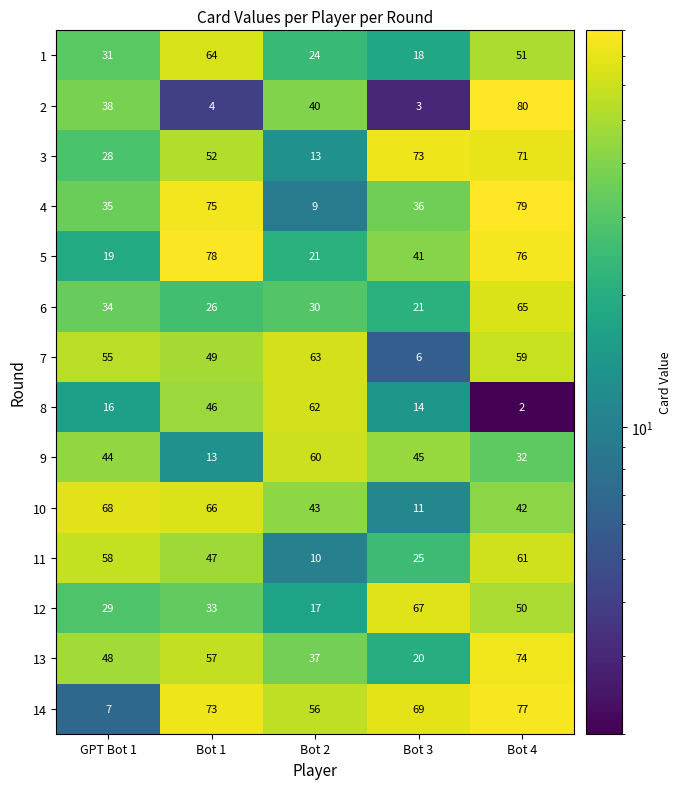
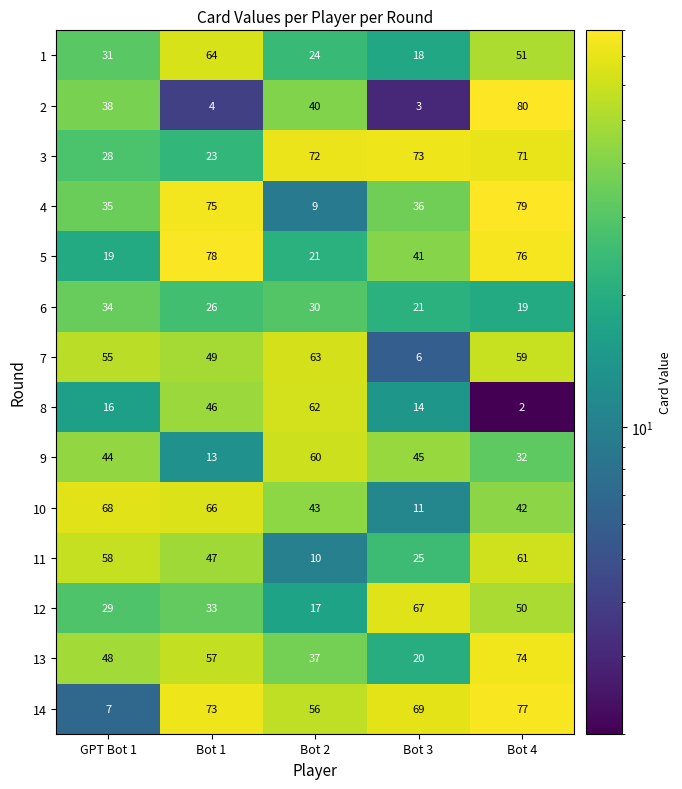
  {
    "1": {
      "GPT Bot 1": 31,
      "Bot 1": 64,
      "Bot 2": 24,
      "Bot 3": 18,
      "Bot 4": 51
    },
    "2": {
      "GPT Bot 1": 38,
      "Bot 1": 4,
      "Bot 2": 40,
      "Bot 3": 3,
      "Bot 4": 80
    },
    "3": {
      "GPT Bot 1": 28,
-     "Bot 1": 52,
-     "Bot 2": 13,
+     "Bot 1": 23,
+     "Bot 2": 72,
      "Bot 3": 73,
      "Bot 4": 71
    },
    "4": {
      "GPT Bot 1": 35,
      "Bot 1": 75,
      "Bot 2": 9,
      "Bot 3": 36,
      "Bot 4": 79
    },
    "5": {
      "GPT Bot 1": 19,
      "Bot 1": 78,
      "Bot 2": 21,
      "Bot 3": 41,
      "Bot 4": 76
    },
    "6": {
      "GPT Bot 1": 34,
      "Bot 1": 26,
      "Bot 2": 30,
      "Bot 3": 21,
-     "Bot 4": 65
+     "Bot 4": 19
    },
    "7": {
      "GPT Bot 1": 55,
      "Bot 1": 49,
      "Bot 2": 63,
      "Bot 3": 6,
      "Bot 4": 59
    },
    "8": {
      "GPT Bot 1": 16,
      "Bot 1": 46,
      "Bot 2": 62,
      "Bot 3": 14,
      "Bot 4": 2
    },
    "9": {
      "GPT Bot 1": 44,
      "Bot 1": 13,
      "Bot 2": 60,
      "Bot 3": 45,
      "Bot 4": 32
    },
    "10": {
      "GPT Bot 1": 68,
      "Bot 1": 66,
      "Bot 2": 43,
      "Bot 3": 11,
      "Bot 4": 42
    },
    "11": {
      "GPT Bot 1": 58,
      "Bot 1": 47,
      "Bot 2": 10,
      "Bot 3": 25,
      "Bot 4": 61
    },
    "12": {
      "GPT Bot 1": 29,
      "Bot 1": 33,
      "Bot 2": 17,
      "Bot 3": 67,
      "Bot 4": 50
    },
    "13": {
      "GPT Bot 1": 48,
      "Bot 1": 57,
      "Bot 2": 37,
      "Bot 3": 20,
      "Bot 4": 74
    },
    "14": {
      "GPT Bot 1": 7,
      "Bot 1": 73,
      "Bot 2": 56,
      "Bot 3": 69,
      "Bot 4": 77
    }
  }
